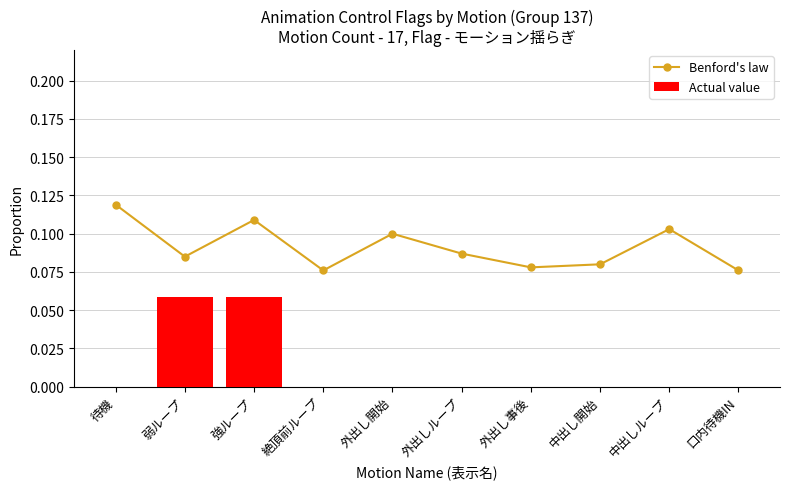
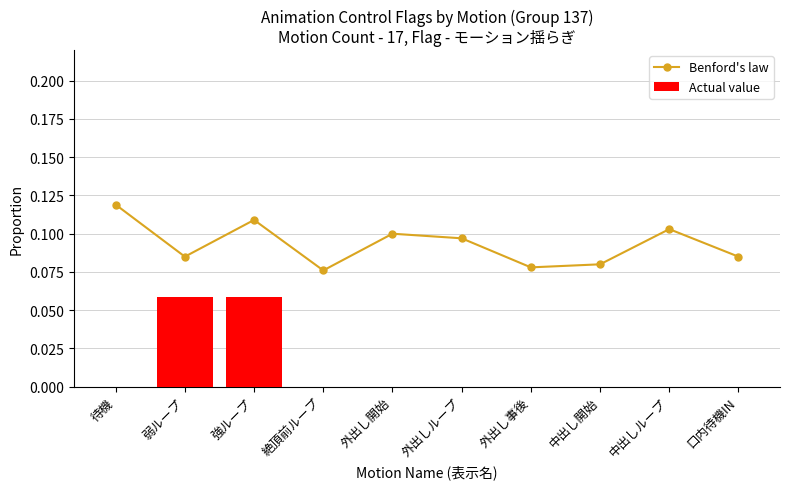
  {
    "Benford's law": {
      "待機": 0.119,
      "弱ループ": 0.085,
      "強ループ": 0.109,
      "絶頂前ループ": 0.076,
      "外出し開始": 0.100,
-     "外出しループ": 0.087,
+     "外出しループ": 0.097,
      "外出し事後": 0.078,
      "中出し開始": 0.080,
      "中出しループ": 0.103,
-     "口内待機IN": 0.076
+     "口内待機IN": 0.085
    },
    "Actual value": {
      "待機": 0.000,
      "弱ループ": 0.059,
      "強ループ": 0.059,
      "絶頂前ループ": 0.000,
      "外出し開始": 0.000,
      "外出しループ": 0.000,
      "外出し事後": 0.000,
      "中出し開始": 0.000,
      "中出しループ": 0.000,
      "口内待機IN": 0.000
    }
  }
